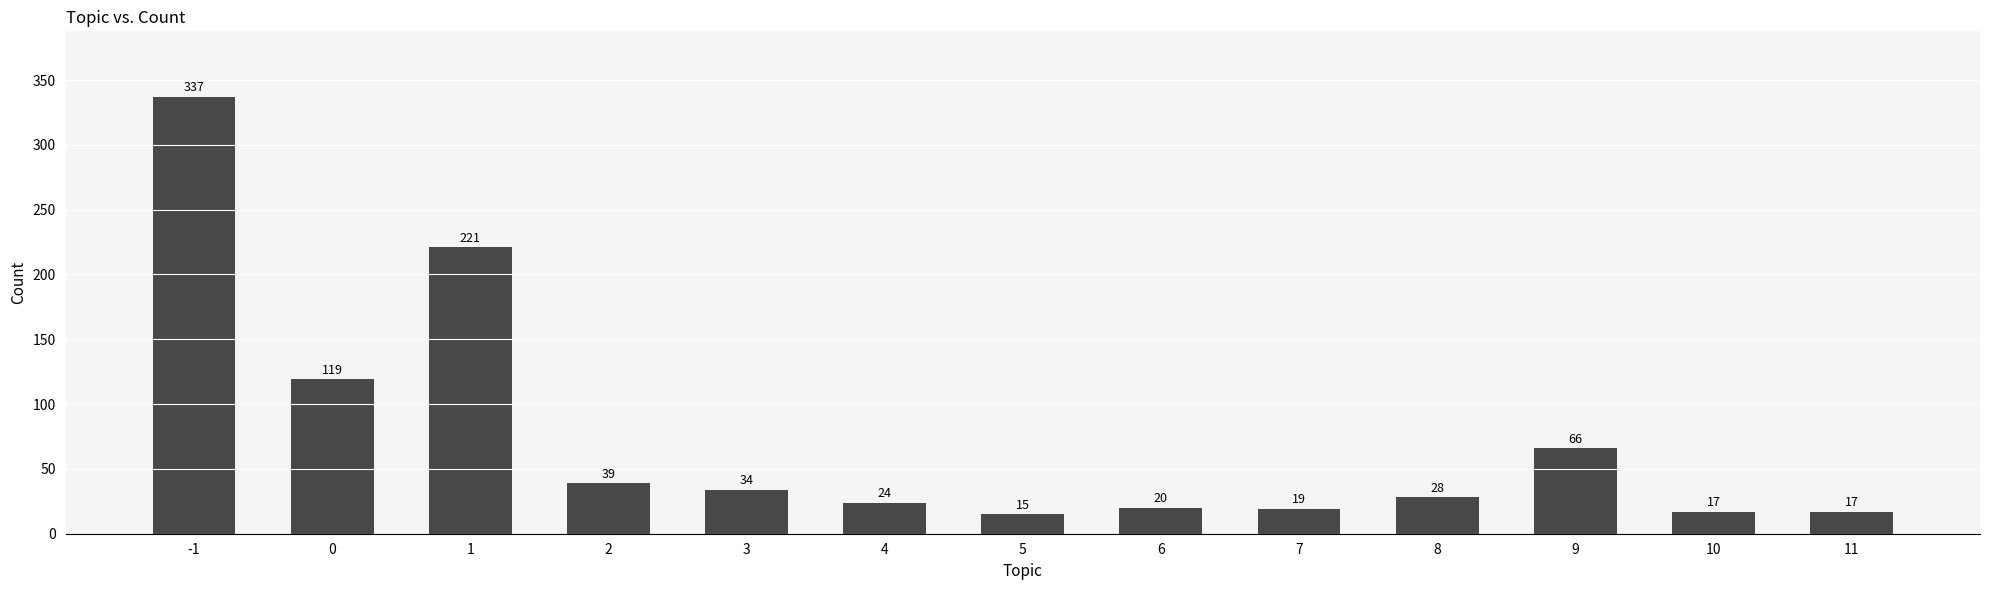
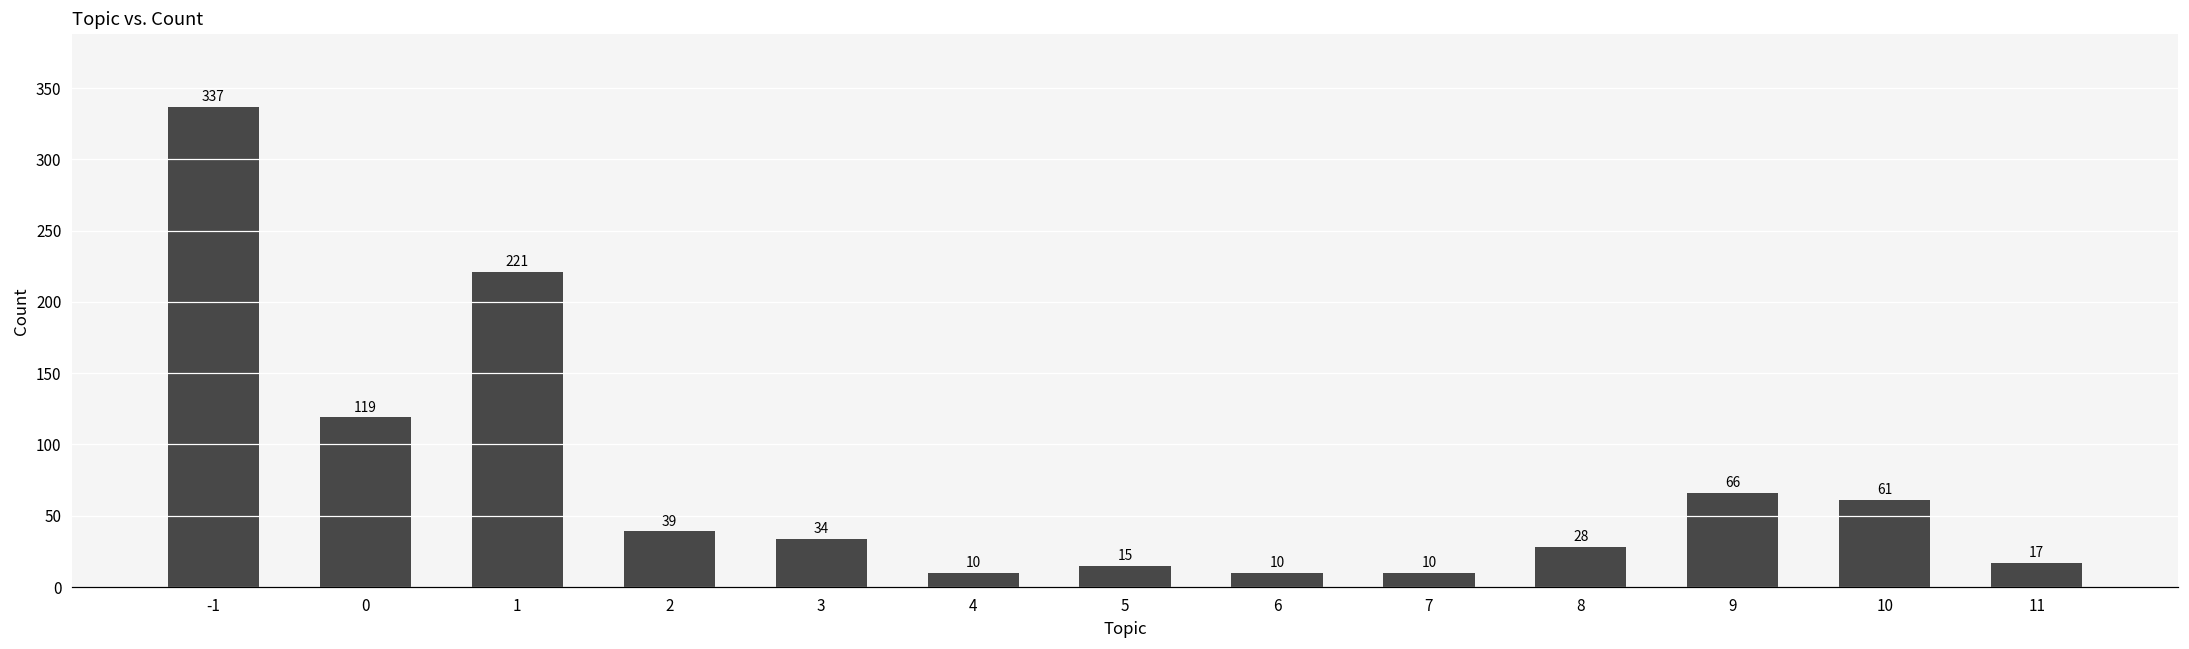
  {
    "-1": 337,
    "0": 119,
    "1": 221,
    "2": 39,
    "3": 34,
-   "4": 24,
+   "4": 10,
    "5": 15,
-   "6": 20,
-   "7": 19,
+   "6": 10,
+   "7": 10,
    "8": 28,
    "9": 66,
-   "10": 17,
+   "10": 61,
    "11": 17
  }
